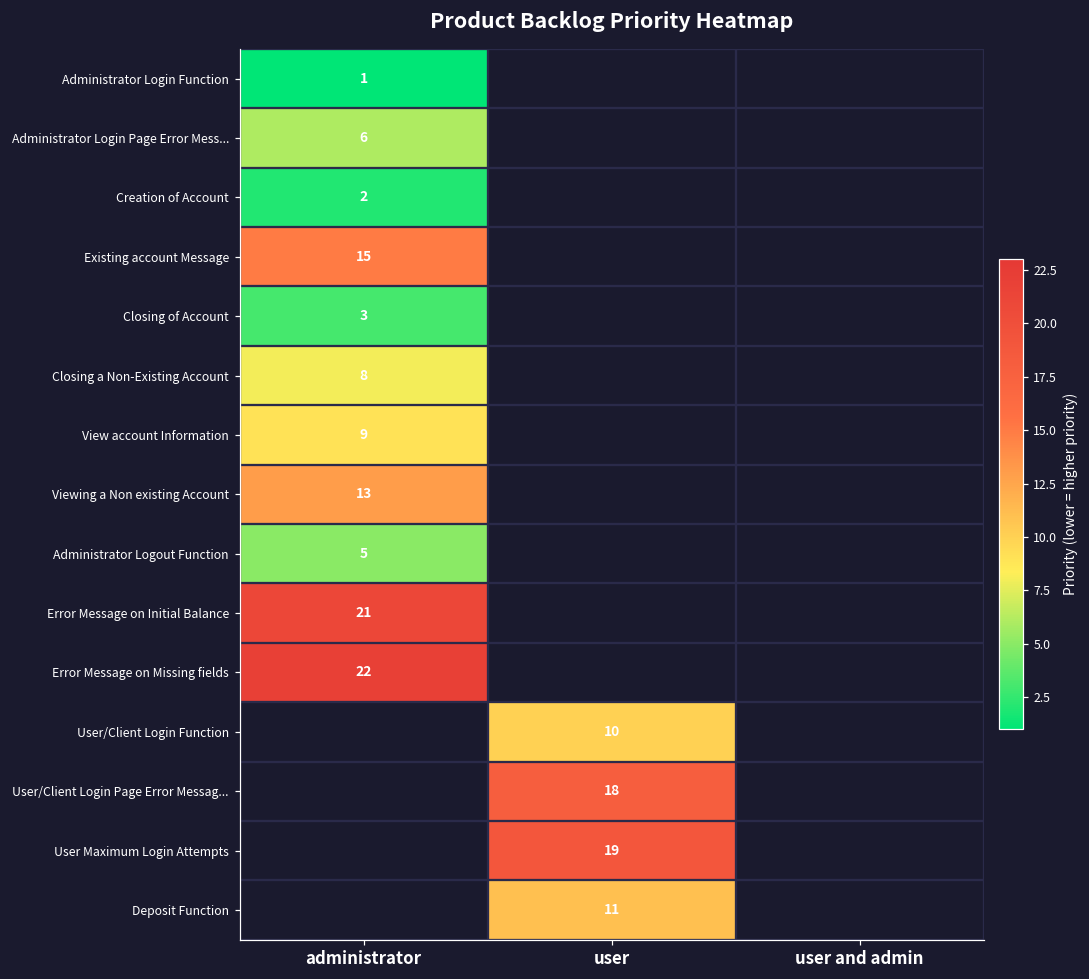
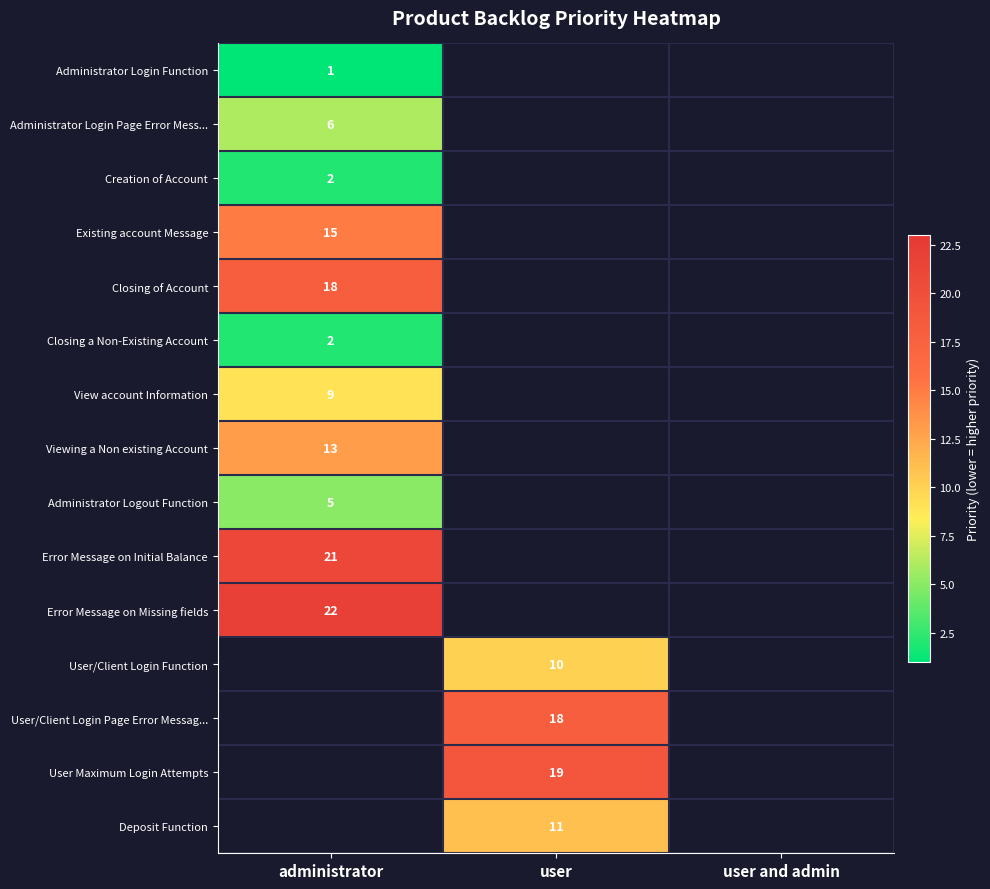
  {
    "Administrator Login Function": {
      "administrator": 1
    },
    "Administrator Login Page Error Mess...": {
      "administrator": 6
    },
    "Creation of Account": {
      "administrator": 2
    },
    "Existing account Message": {
      "administrator": 15
    },
    "Closing of Account": {
-     "administrator": 3
+     "administrator": 18
    },
    "Closing a Non-Existing Account": {
-     "administrator": 8
+     "administrator": 2
    },
    "View account Information": {
      "administrator": 9
    },
    "Viewing a Non existing Account": {
      "administrator": 13
    },
    "Administrator Logout Function": {
      "administrator": 5
    },
    "Error Message on Initial Balance": {
      "administrator": 21
    },
    "Error Message on Missing fields": {
      "administrator": 22
    },
    "User/Client Login Function": {
      "user": 10
    },
    "User/Client Login Page Error Messag...": {
      "user": 18
    },
    "User Maximum Login Attempts": {
      "user": 19
    },
    "Deposit Function": {
      "user": 11
    }
  }
